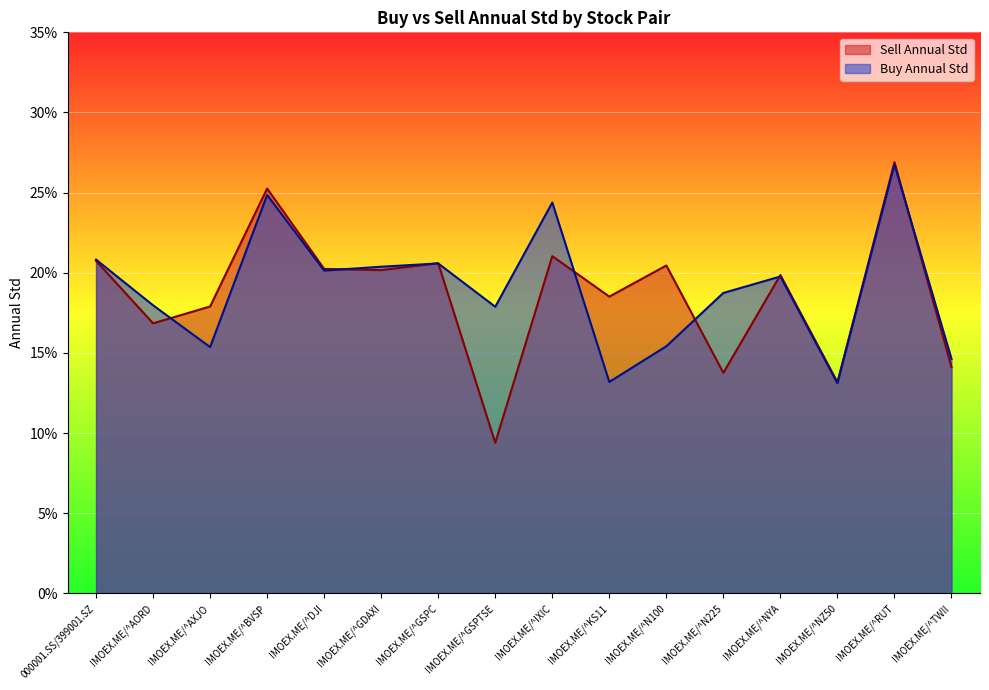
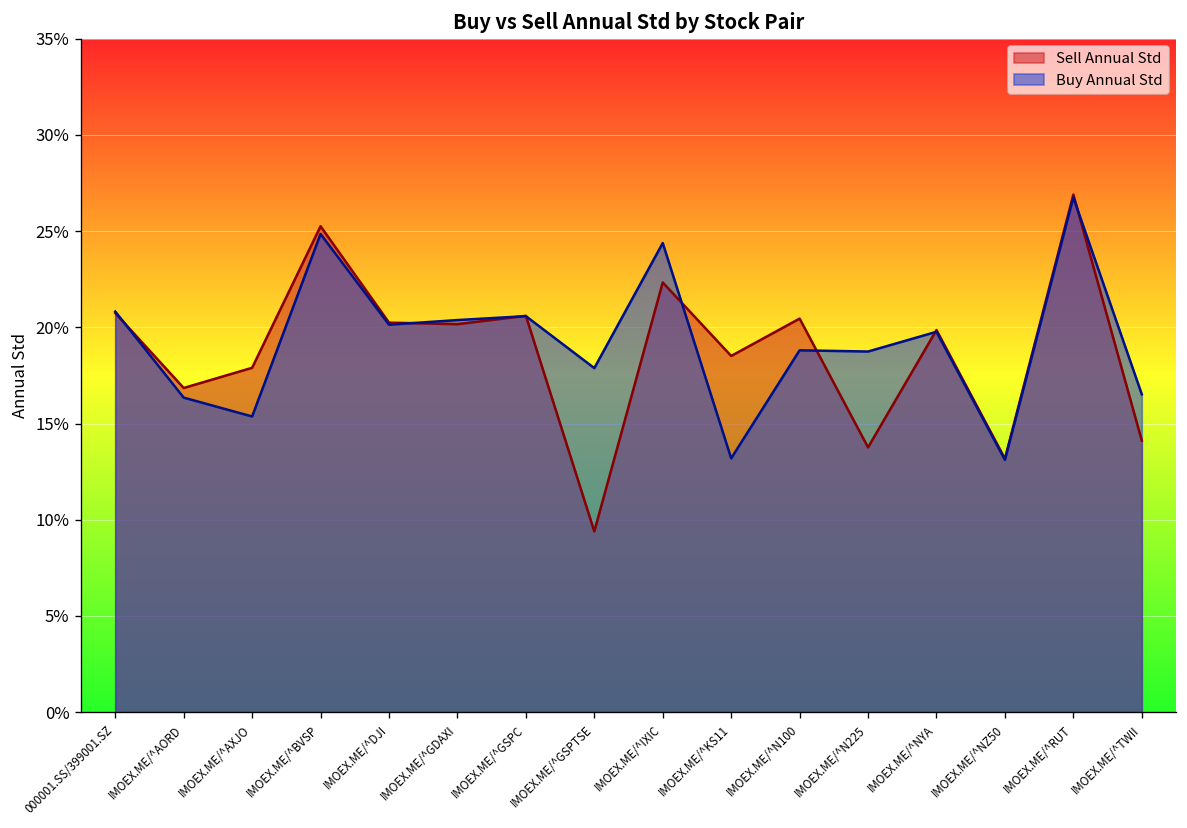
  {
    "Sell Annual Std": {
      "IMOEX.ME/^AORD": "16.9%",
      "IMOEX.ME/^AXJO": "17.9%",
      "IMOEX.ME/^BVSP": "25.3%",
      "IMOEX.ME/^GDAXI": "20.2%",
      "IMOEX.ME/^GSPTSE": "9.4%",
-     "IMOEX.ME/^IXIC": "21.0%",
+     "IMOEX.ME/^IXIC": "22.3%",
      "IMOEX.ME/^KS11": "18.5%",
      "IMOEX.ME/^N100": "20.5%",
      "IMOEX.ME/^N225": "13.8%",
      "IMOEX.ME/^TWII": "14.1%"
    },
    "Buy Annual Std": {
-     "IMOEX.ME/^AORD": "18.0%",
+     "IMOEX.ME/^AORD": "16.3%",
      "IMOEX.ME/^AXJO": "15.4%",
      "IMOEX.ME/^BVSP": "24.9%",
      "IMOEX.ME/^GDAXI": "20.4%",
      "IMOEX.ME/^GSPTSE": "17.9%",
      "IMOEX.ME/^IXIC": "24.4%",
      "IMOEX.ME/^KS11": "13.2%",
-     "IMOEX.ME/^N100": "15.4%",
+     "IMOEX.ME/^N100": "18.8%",
      "IMOEX.ME/^N225": "18.7%",
-     "IMOEX.ME/^TWII": "14.6%"
+     "IMOEX.ME/^TWII": "16.5%"
    }
  }
